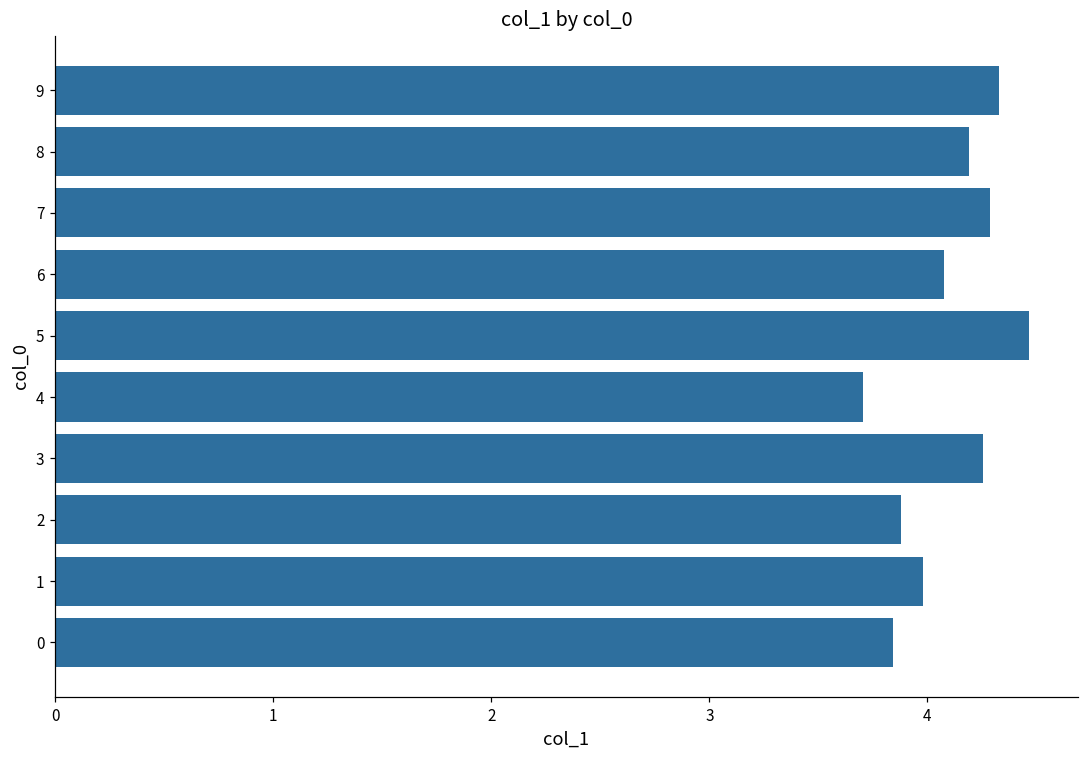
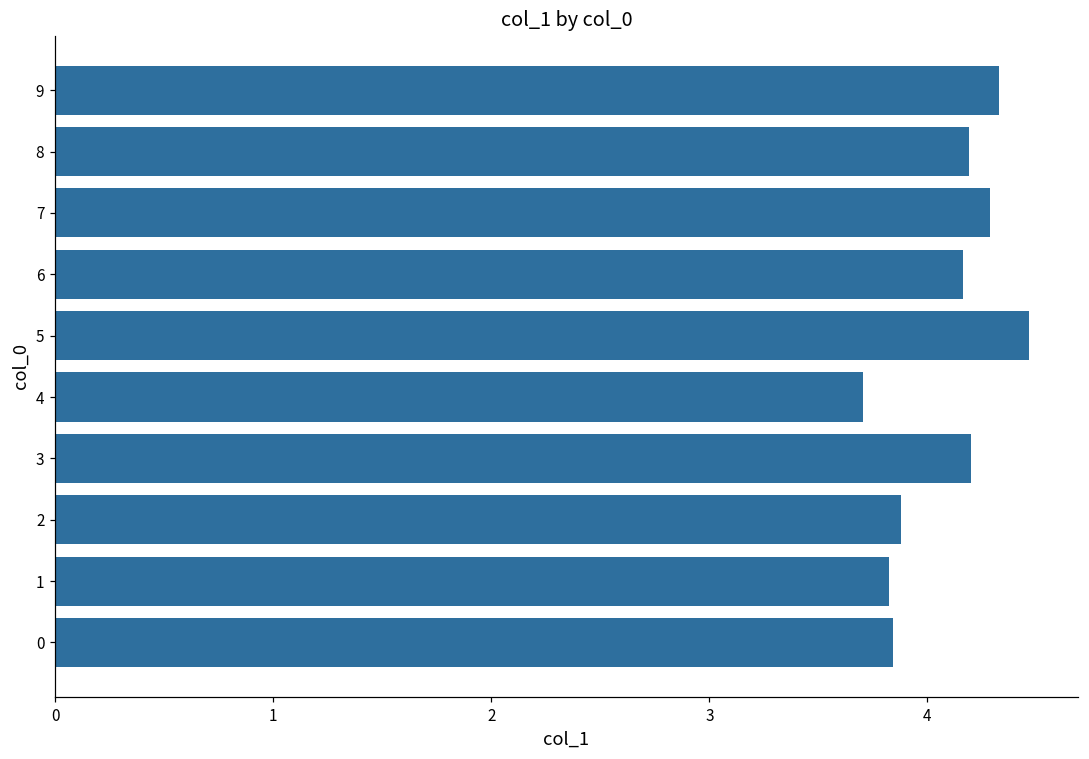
  {
    "9": 4.33,
    "8": 4.19,
    "7": 4.29,
-   "6": 4.08,
+   "6": 4.16,
    "5": 4.47,
    "4": 3.71,
-   "3": 4.26,
+   "3": 4.20,
    "2": 3.88,
-   "1": 3.98,
+   "1": 3.82,
    "0": 3.84
  }
